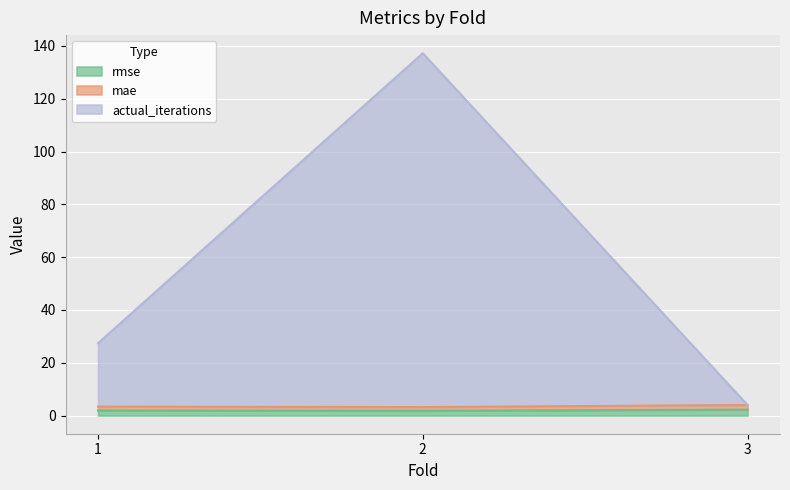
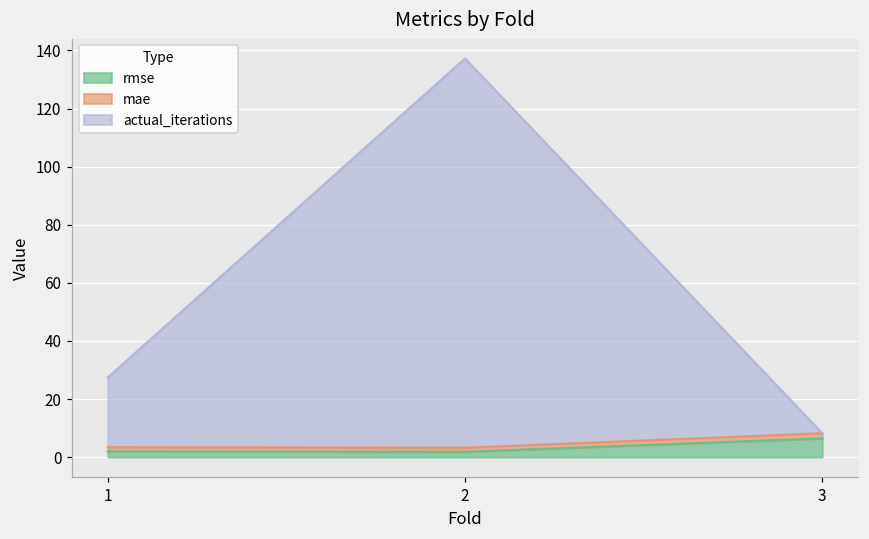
  {
    "rmse": {
      "1": 2,
      "2": 2,
-     "3": 2
+     "3": 6
    },
    "mae": {
      "1": 1,
      "2": 1
    },
    "actual_iterations": {
      "1": 24,
      "2": 134
    }
  }
